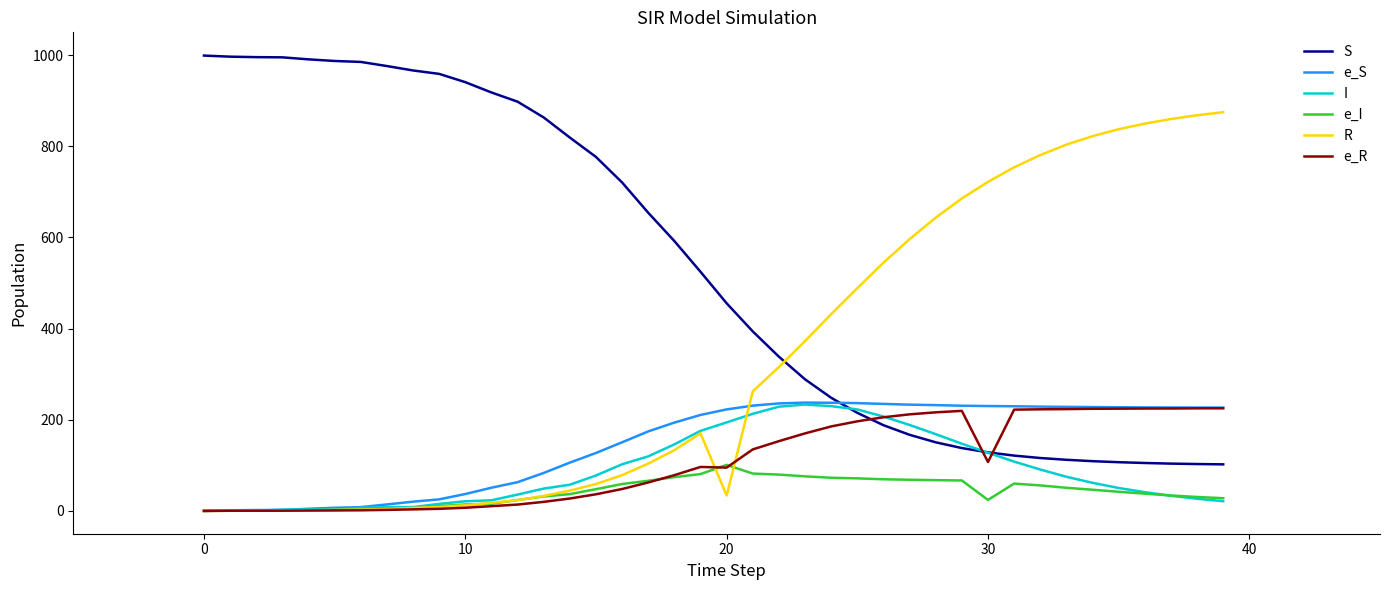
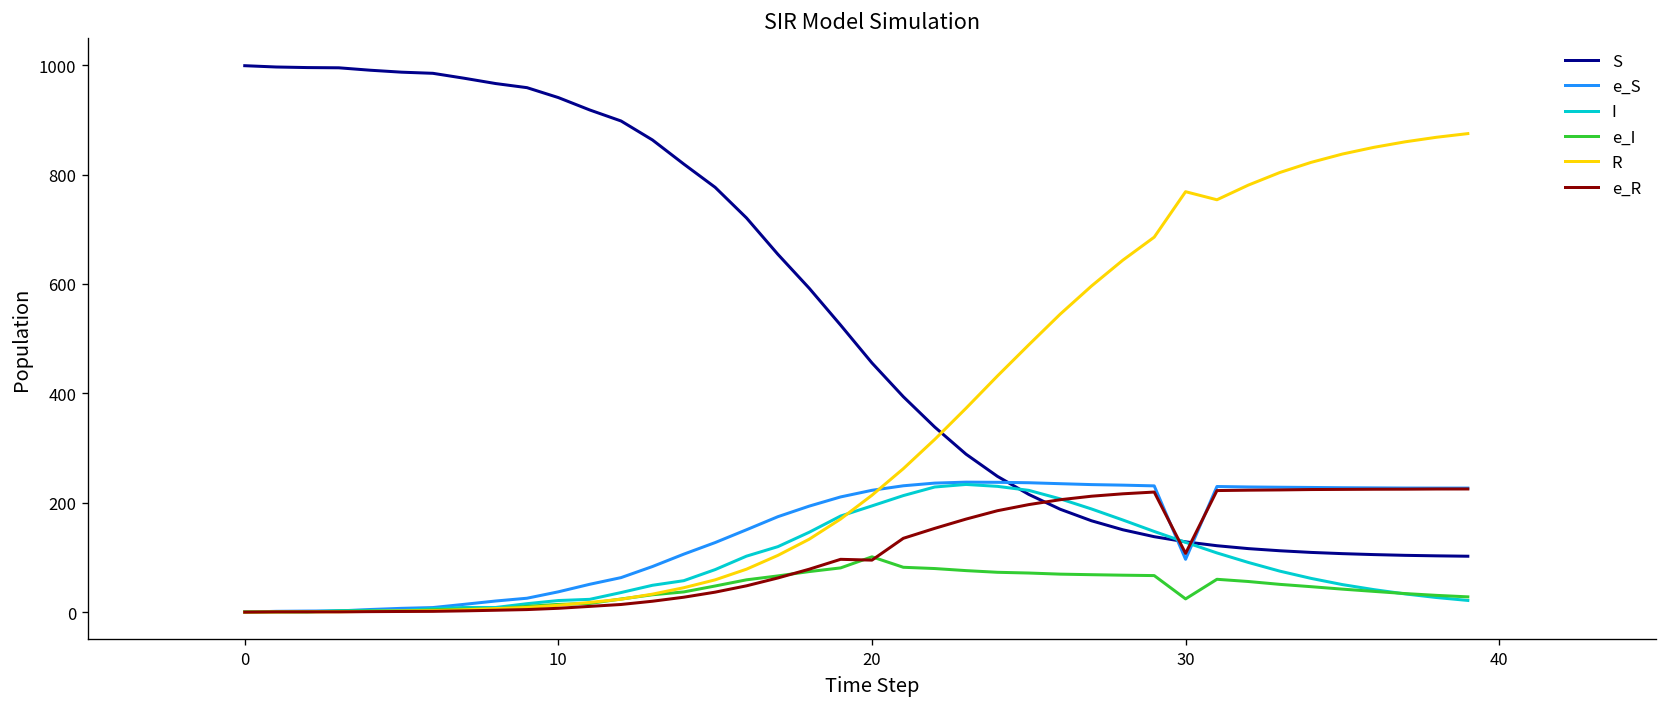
  {
    "S": {
      "0": 1000,
      "10": 940,
      "20": 460
    },
    "e_S": {
      "10": 40,
      "20": 220,
-     "30": 230
+     "30": 100
    },
    "I": {
      "10": 20,
      "20": 190
    },
    "e_I": {
      "20": 100,
      "30": 20
    },
    "R": {
-     "20": 30,
-     "30": 720
+     "20": 210,
+     "30": 770
    },
    "e_R": {
      "20": 100,
      "30": 110
    }
  }
